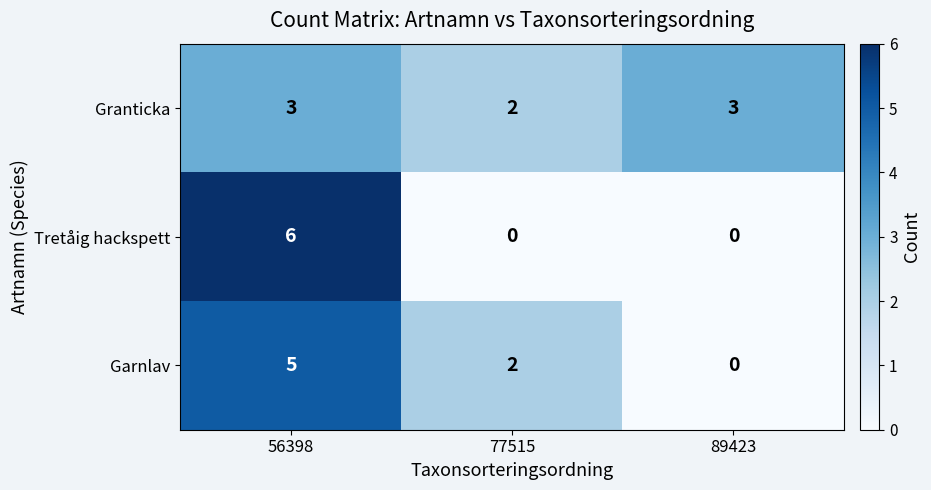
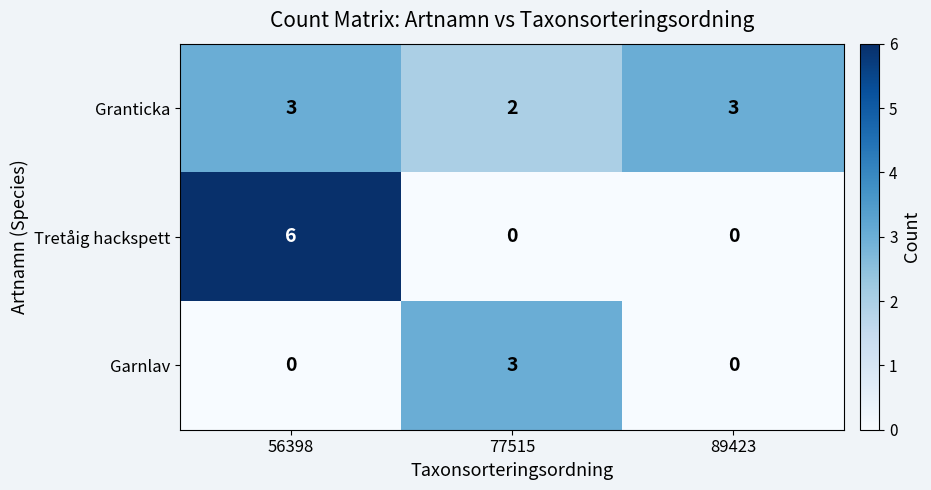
  {
    "Granticka": {
      "56398": 3,
      "77515": 2,
      "89423": 3
    },
    "Tretåig hackspett": {
      "56398": 6,
      "77515": 0,
      "89423": 0
    },
    "Garnlav": {
-     "56398": 5,
-     "77515": 2,
+     "56398": 0,
+     "77515": 3,
      "89423": 0
    }
  }
